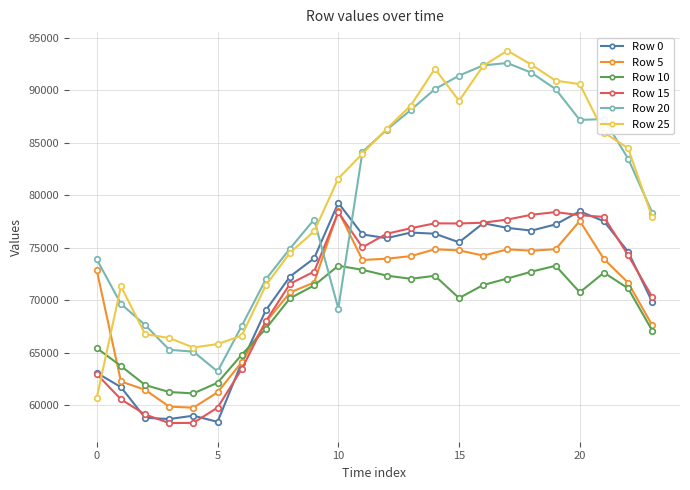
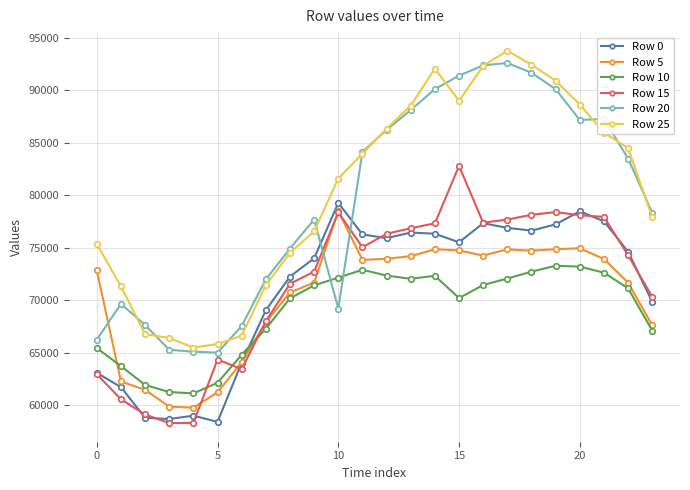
  {
    "Row 0": {
      "5": 58400,
      "10": 79300,
      "15": 75500,
      "20": 78500
    },
    "Row 5": {
      "0": 72800,
      "5": 61200,
      "15": 74700,
-     "20": 77600
+     "20": 75000
    },
    "Row 10": {
      "0": 65400,
      "5": 62100,
-     "10": 73300,
+     "10": 72200,
      "15": 70200,
-     "20": 70800
+     "20": 73200
    },
    "Row 15": {
-     "5": 59800,
-     "15": 77300,
+     "5": 64300,
+     "15": 82800,
      "20": 78100
    },
    "Row 20": {
-     "0": 73900,
-     "5": 63200,
+     "0": 66200,
+     "5": 65000,
      "10": 69200,
      "15": 91400,
      "20": 87200
    },
    "Row 25": {
-     "0": 60700,
+     "0": 75400,
      "5": 65800,
      "10": 81600,
      "15": 89000,
-     "20": 90600
+     "20": 88600
    }
  }
